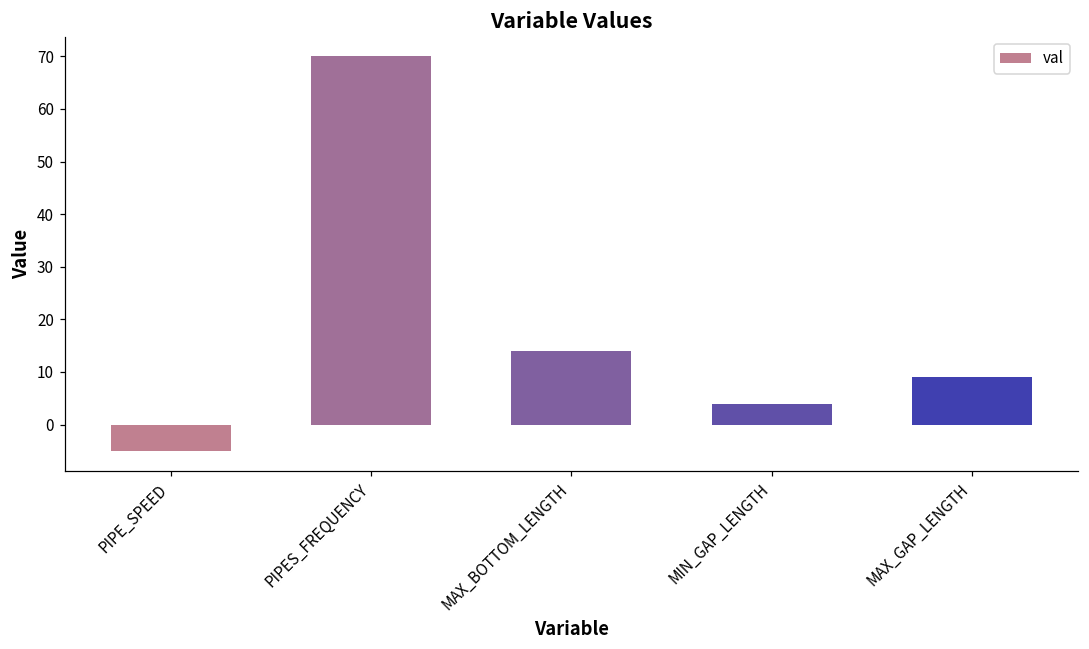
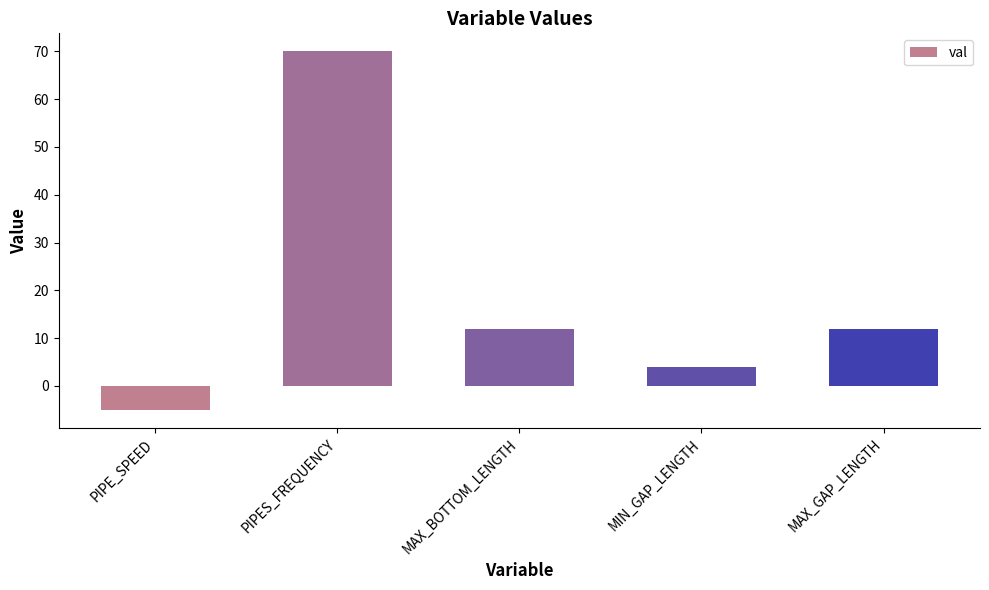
  {
    "PIPE_SPEED": -5,
    "PIPES_FREQUENCY": 70,
-   "MAX_BOTTOM_LENGTH": 14,
+   "MAX_BOTTOM_LENGTH": 12,
    "MIN_GAP_LENGTH": 4,
-   "MAX_GAP_LENGTH": 9
+   "MAX_GAP_LENGTH": 12
  }
